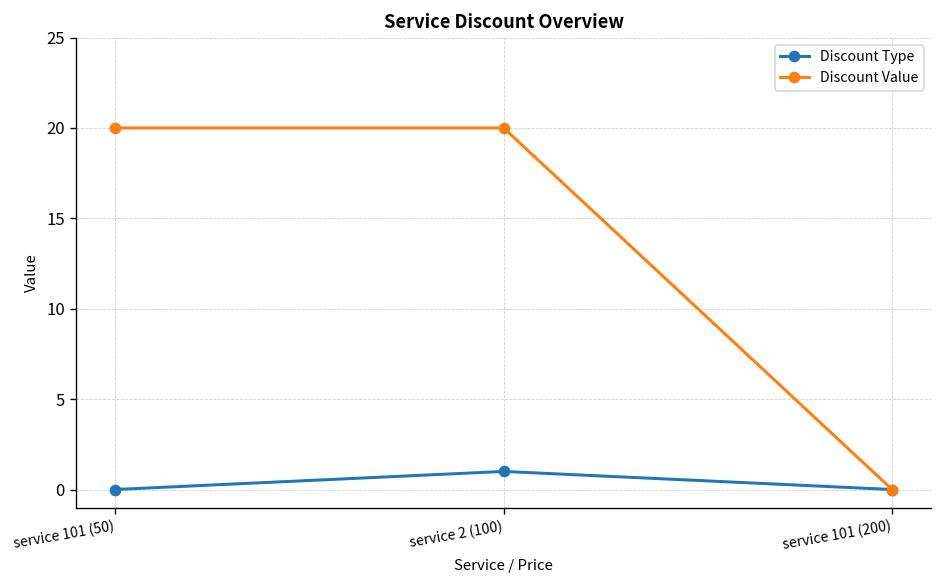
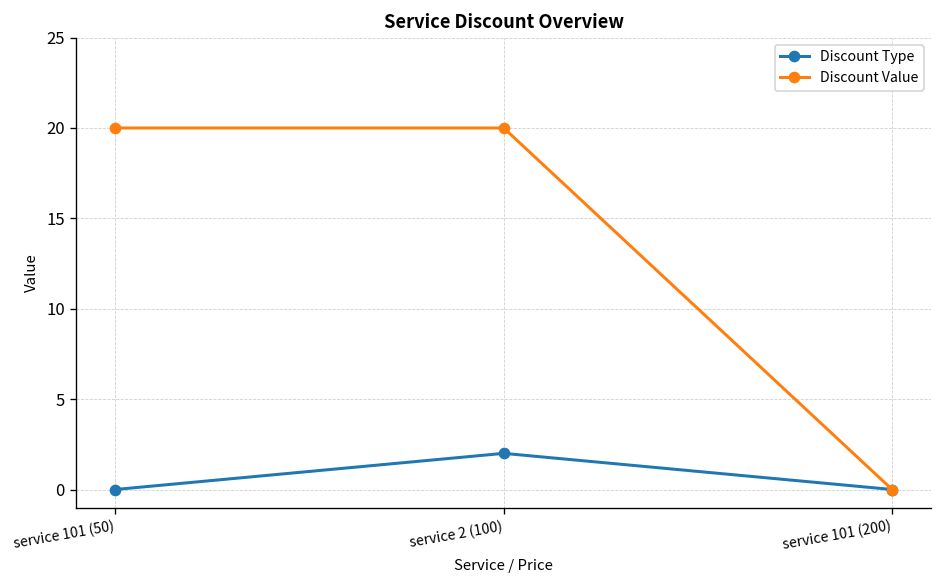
  {
    "Discount Type": {
      "service 101 (50)": 0,
-     "service 2 (100)": 1
+     "service 2 (100)": 2
    },
    "Discount Value": {
      "service 101 (50)": 20,
      "service 2 (100)": 20
    }
  }
